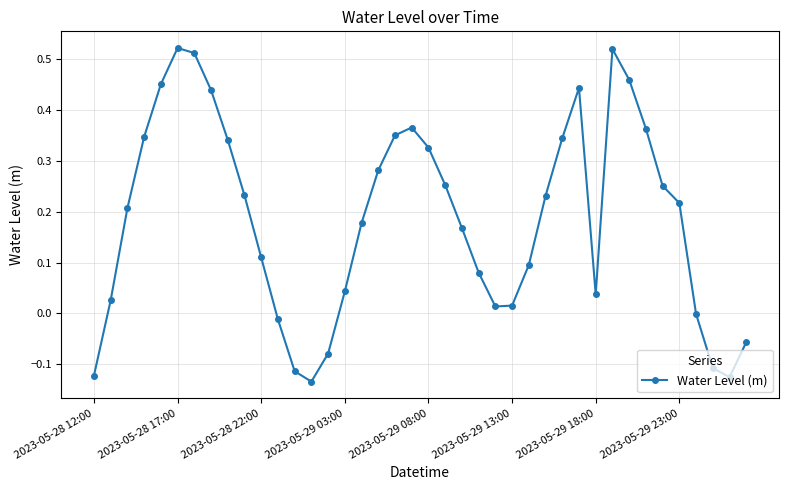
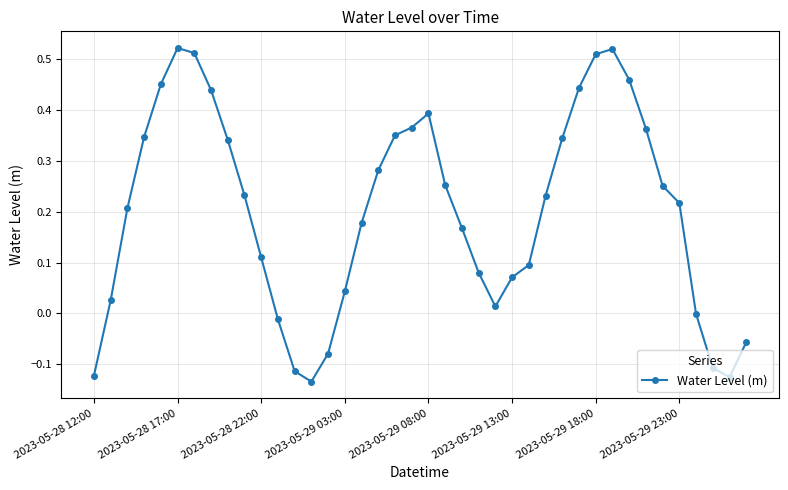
  {
    "2023-05-28 12:00": -0.12,
    "2023-05-28 17:00": 0.52,
    "2023-05-28 22:00": 0.11,
    "2023-05-29 03:00": 0.04,
-   "2023-05-29 08:00": 0.33,
-   "2023-05-29 13:00": 0.02,
-   "2023-05-29 18:00": 0.04,
+   "2023-05-29 08:00": 0.39,
+   "2023-05-29 13:00": 0.07,
+   "2023-05-29 18:00": 0.51,
    "2023-05-29 23:00": 0.22
  }
